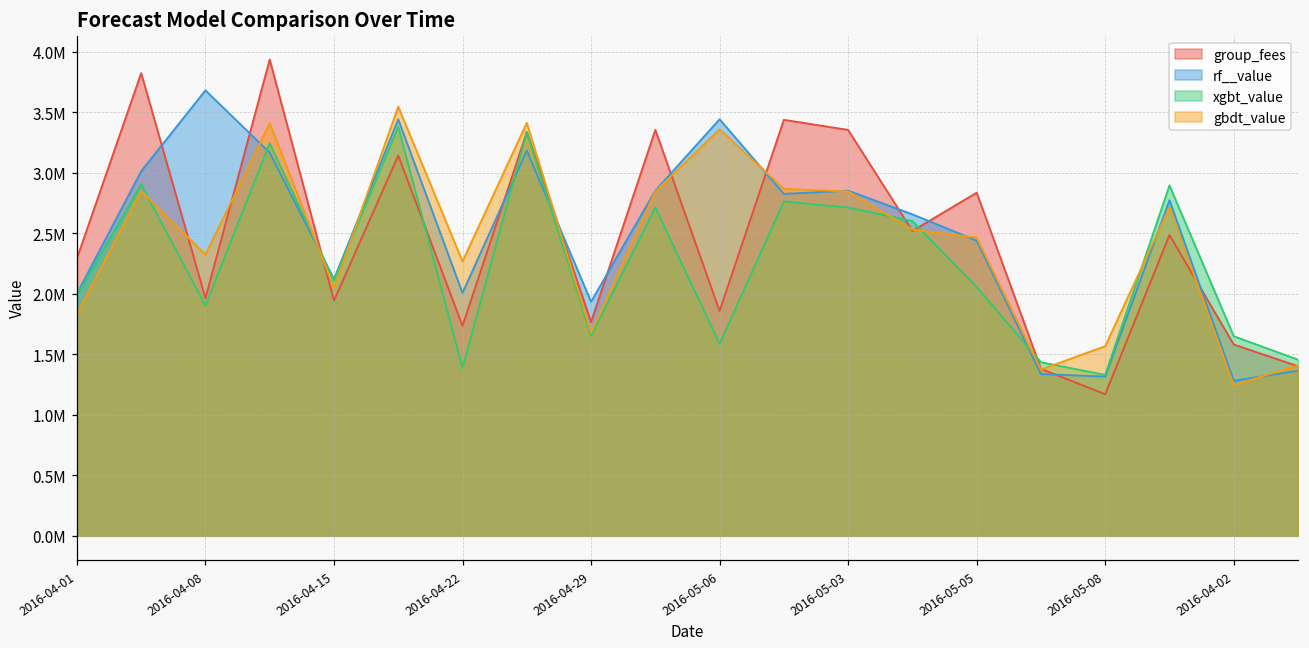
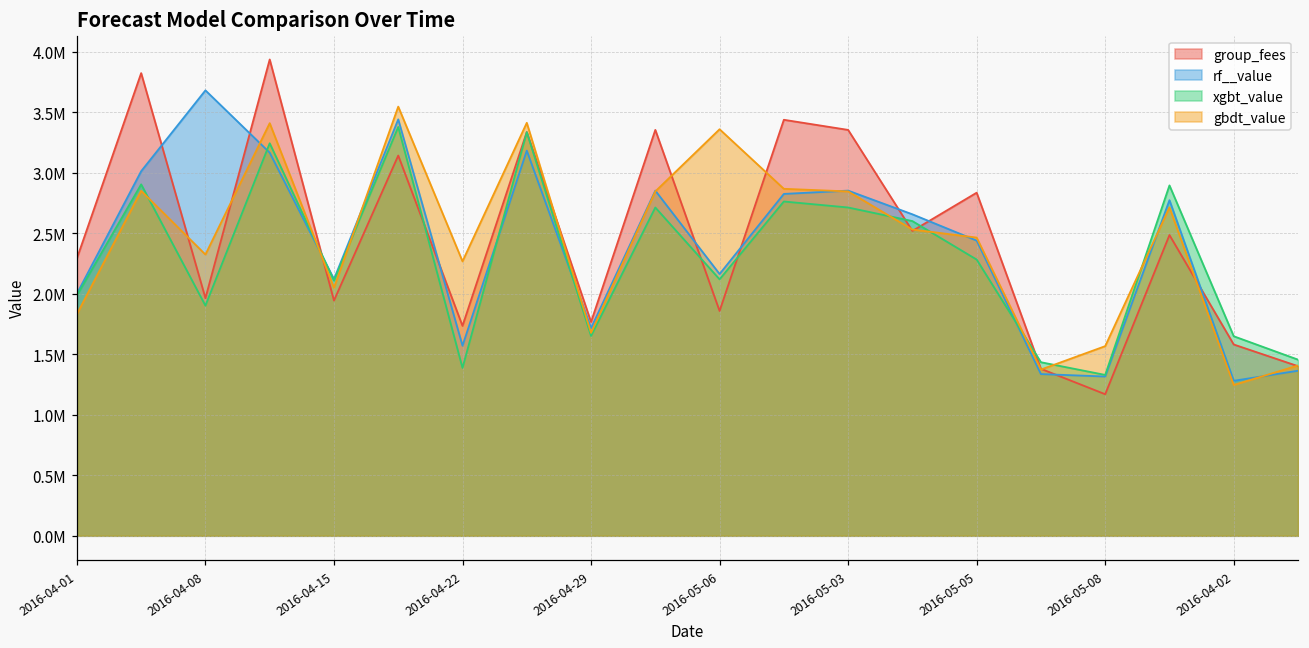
  {
    "group_fees": {
      "2016-04-01": 2290000,
      "2016-04-08": 1960000,
      "2016-04-15": 1940000,
      "2016-04-22": 1740000,
      "2016-04-29": 1770000,
      "2016-05-06": 1860000,
      "2016-05-05": 2840000,
      "2016-05-08": 1170000,
      "2016-04-02": 1580000
    },
    "rf__value": {
      "2016-04-08": 3680000,
-     "2016-04-22": 2010000,
-     "2016-04-29": 1940000,
-     "2016-05-06": 3440000,
+     "2016-04-22": 1570000,
+     "2016-04-29": 1720000,
+     "2016-05-06": 2160000,
      "2016-05-05": 2440000,
      "2016-04-02": 1280000
    },
    "xgbt_value": {
      "2016-04-08": 1900000,
      "2016-04-22": 1390000,
      "2016-04-29": 1650000,
-     "2016-05-06": 1590000,
-     "2016-05-05": 2060000,
+     "2016-05-06": 2120000,
+     "2016-05-05": 2280000,
      "2016-04-02": 1650000
    },
    "gbdt_value": {
      "2016-04-01": 1830000,
      "2016-04-08": 2320000,
      "2016-04-15": 2050000,
      "2016-04-22": 2270000,
      "2016-04-29": 1680000,
      "2016-05-06": 3360000,
      "2016-05-05": 2470000,
      "2016-05-08": 1570000,
      "2016-04-02": 1250000
    }
  }
